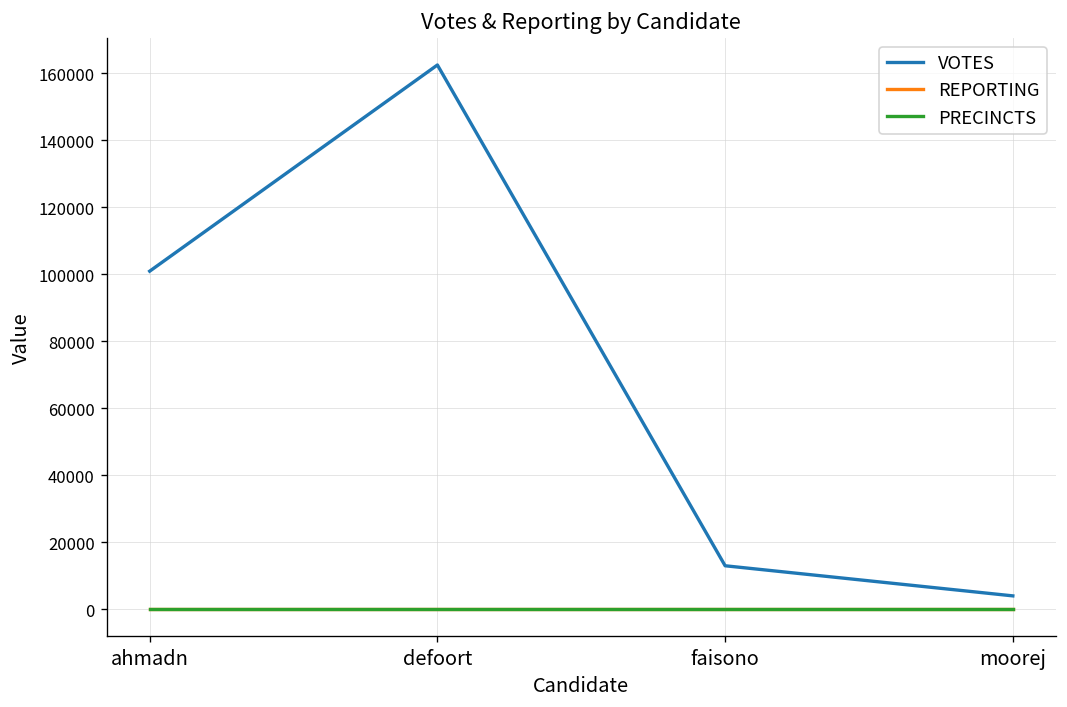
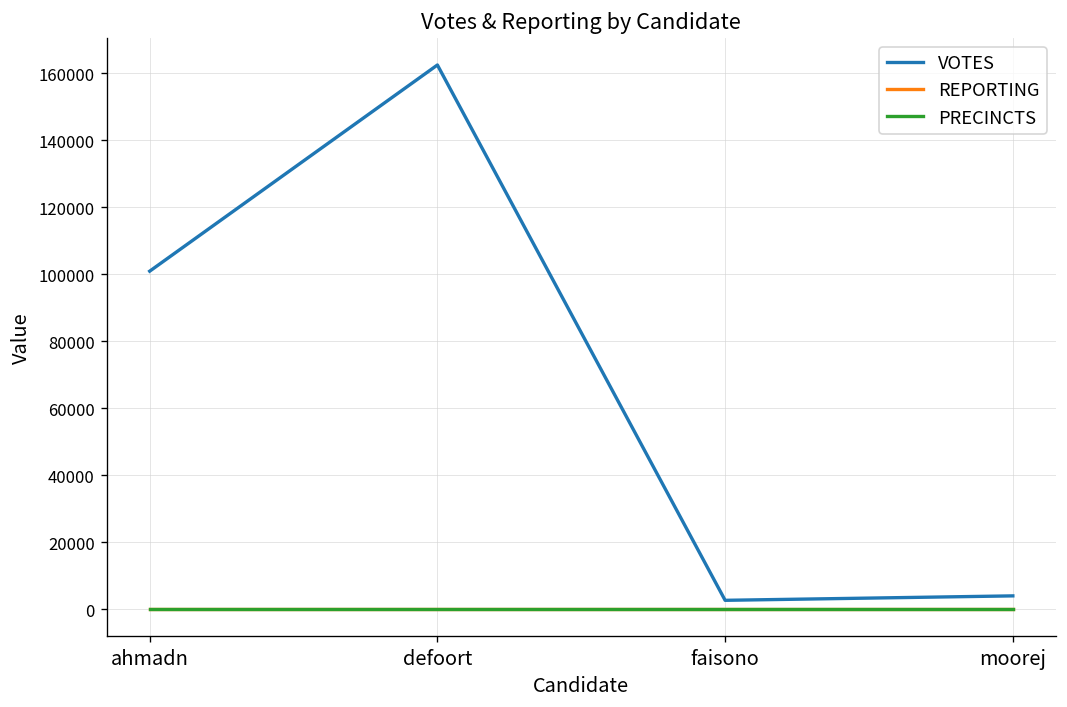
  {
    "VOTES": {
      "ahmadn": 101000,
      "defoort": 162000,
-     "faisono": 13000,
+     "faisono": 3000,
      "moorej": 4000
    },
    "PRECINCTS": {
      "ahmadn": 0,
      "defoort": 0,
      "faisono": 0,
      "moorej": 0
    }
  }
